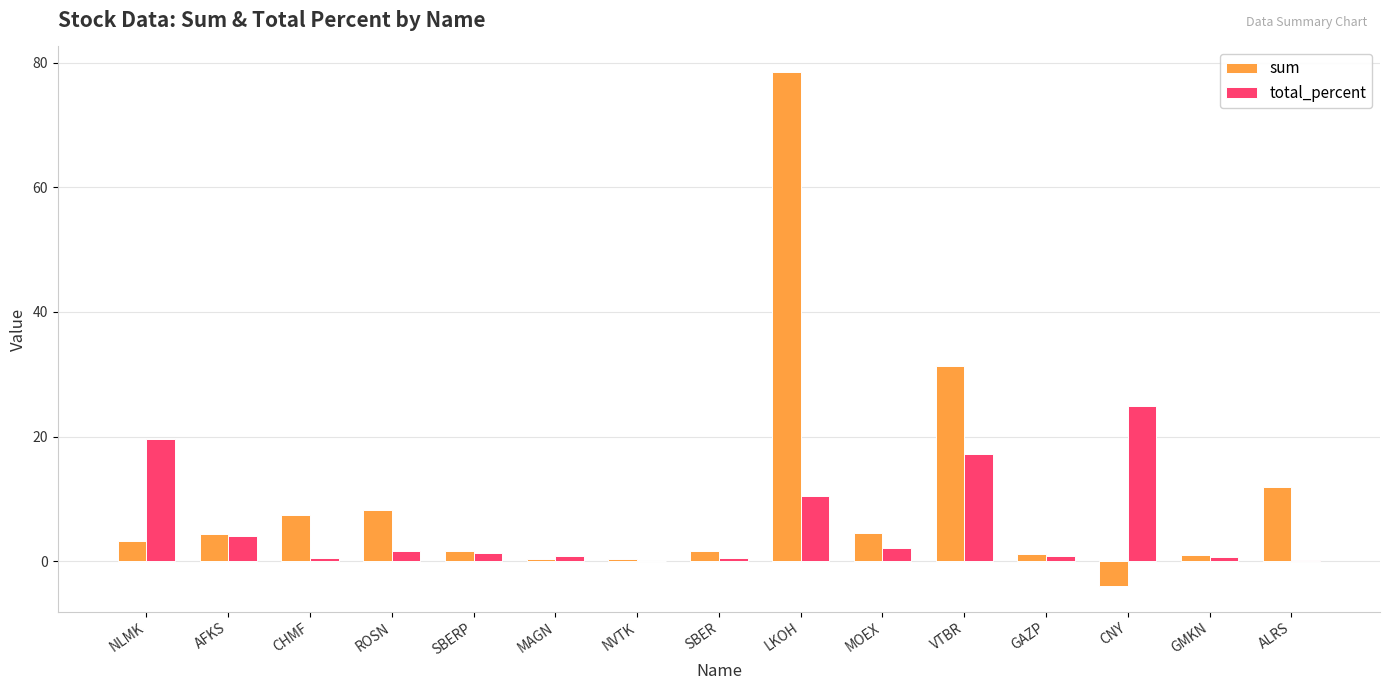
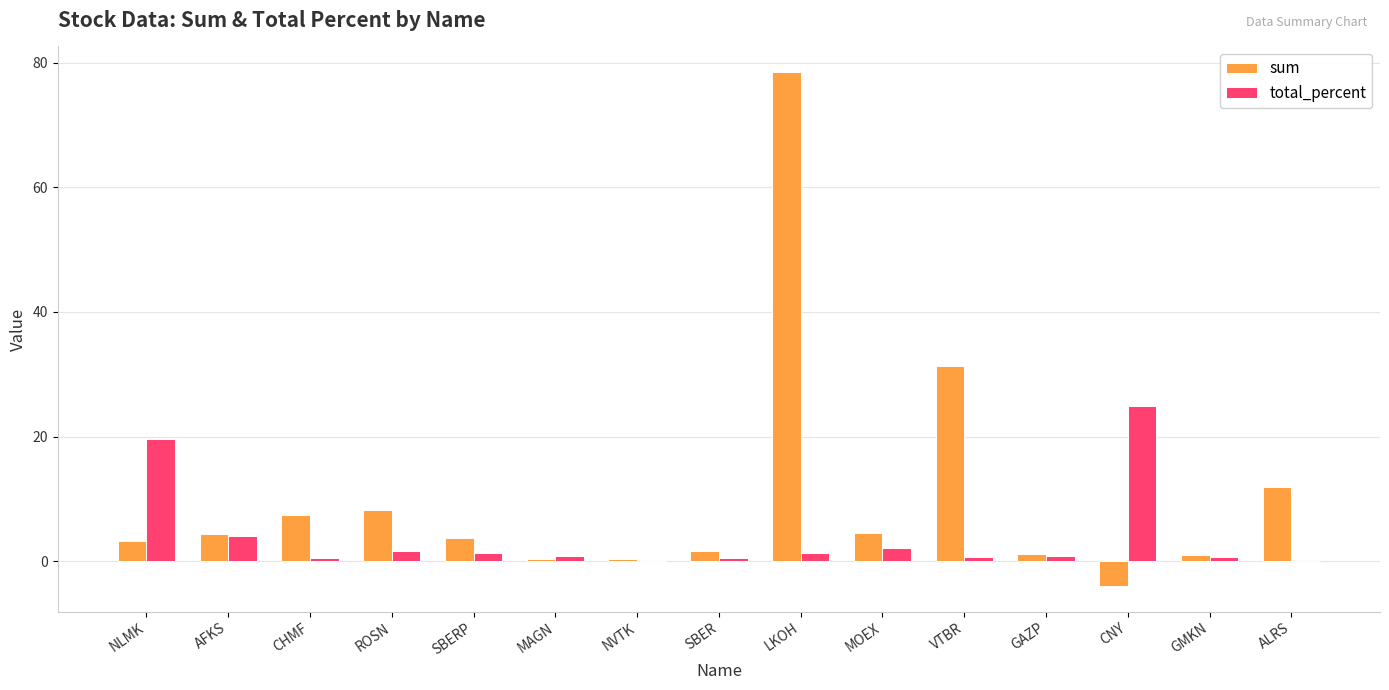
  {
    "sum": {
      "NLMK": 3,
      "AFKS": 4,
      "CHMF": 7,
      "ROSN": 8,
-     "SBERP": 2,
+     "SBERP": 4,
      "SBER": 2,
      "LKOH": 79,
      "MOEX": 5,
      "VTBR": 31,
      "GAZP": 1,
      "CNY": -4,
      "GMKN": 1,
      "ALRS": 12
    },
    "total_percent": {
      "NLMK": 20,
      "AFKS": 4,
      "CHMF": 1,
      "ROSN": 2,
      "SBERP": 1,
      "MAGN": 1,
      "SBER": 1,
-     "LKOH": 10,
+     "LKOH": 1,
      "MOEX": 2,
-     "VTBR": 17,
+     "VTBR": 1,
      "GAZP": 1,
      "CNY": 25,
      "GMKN": 1
    }
  }
